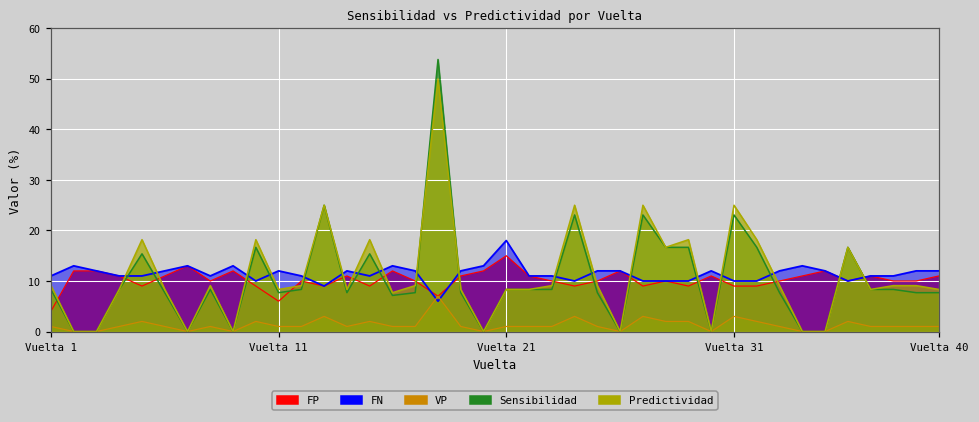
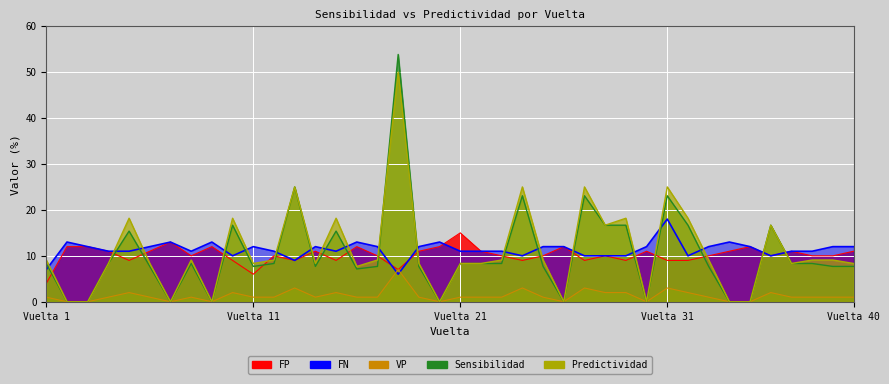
  {
    "FP": {
      "Vuelta 1": 4,
      "Vuelta 11": 6,
      "Vuelta 21": 15,
      "Vuelta 31": 9,
      "Vuelta 40": 11
    },
    "FN": {
-     "Vuelta 1": 11,
+     "Vuelta 1": 7,
      "Vuelta 11": 12,
-     "Vuelta 21": 18,
-     "Vuelta 31": 10,
+     "Vuelta 21": 11,
+     "Vuelta 31": 18,
      "Vuelta 40": 12
    },
    "Sensibilidad": {
      "Vuelta 1": 8,
      "Vuelta 11": 8,
      "Vuelta 31": 23,
      "Vuelta 40": 8
    }
  }
